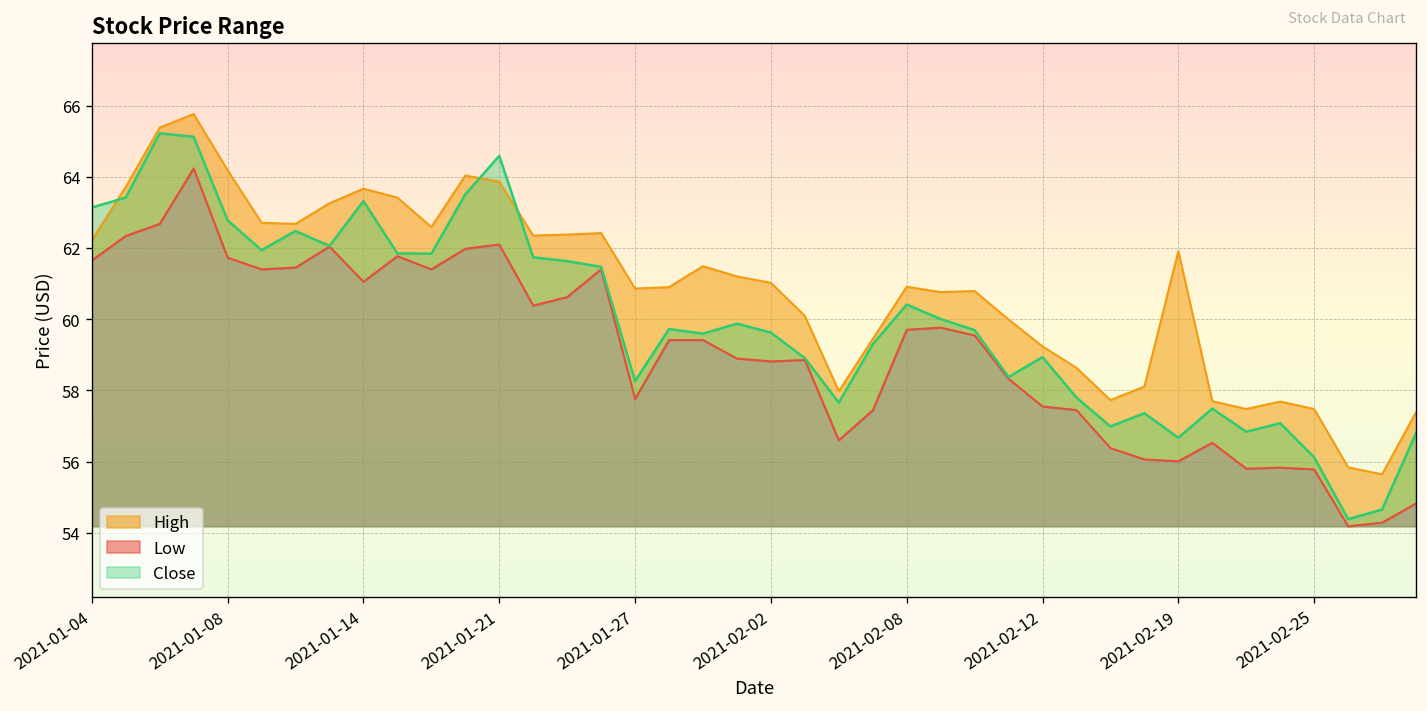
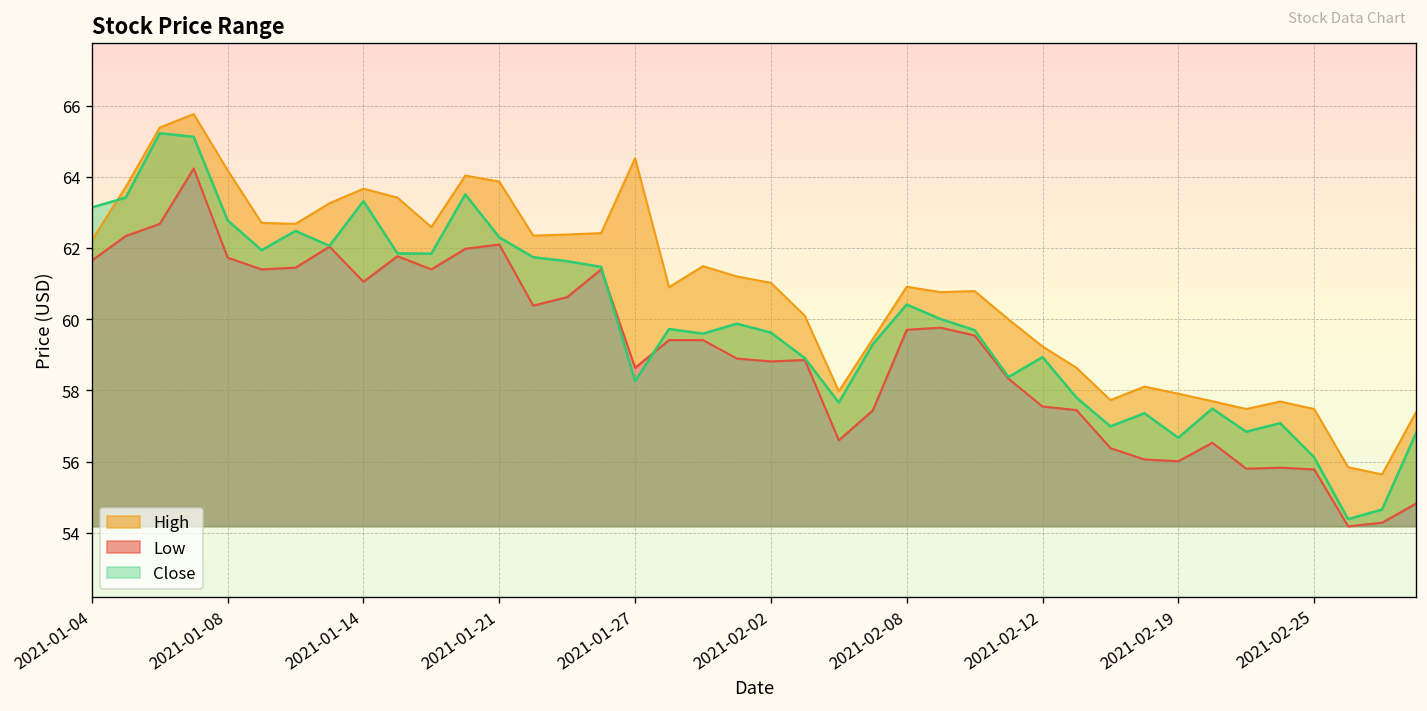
  {
    "High": {
      "2021-01-04": 62.2,
      "2021-01-08": 64.2,
      "2021-01-14": 63.7,
      "2021-01-21": 63.9,
-     "2021-01-27": 60.9,
+     "2021-01-27": 64.5,
      "2021-02-02": 61.0,
      "2021-02-08": 60.9,
      "2021-02-12": 59.2,
-     "2021-02-19": 61.9,
+     "2021-02-19": 57.9,
      "2021-02-25": 57.5
    },
    "Low": {
      "2021-01-04": 61.7,
      "2021-01-08": 61.7,
      "2021-01-14": 61.1,
      "2021-01-21": 62.1,
-     "2021-01-27": 57.8,
+     "2021-01-27": 58.6,
      "2021-02-02": 58.8,
      "2021-02-08": 59.7,
      "2021-02-12": 57.5,
      "2021-02-19": 56.0,
      "2021-02-25": 55.8
    },
    "Close": {
      "2021-01-04": 63.2,
      "2021-01-08": 62.8,
      "2021-01-14": 63.3,
-     "2021-01-21": 64.6,
+     "2021-01-21": 62.3,
      "2021-01-27": 58.3,
      "2021-02-02": 59.6,
      "2021-02-08": 60.4,
      "2021-02-12": 58.9,
      "2021-02-19": 56.7,
      "2021-02-25": 56.1
    }
  }
